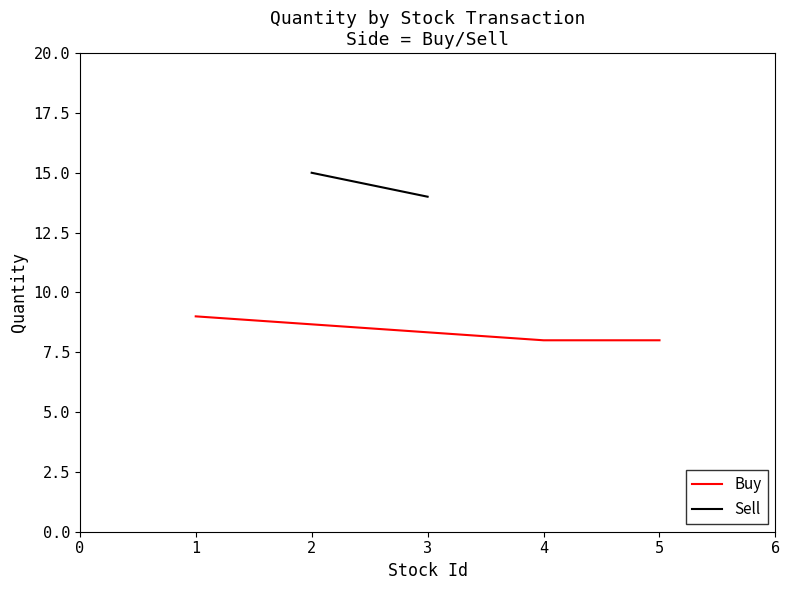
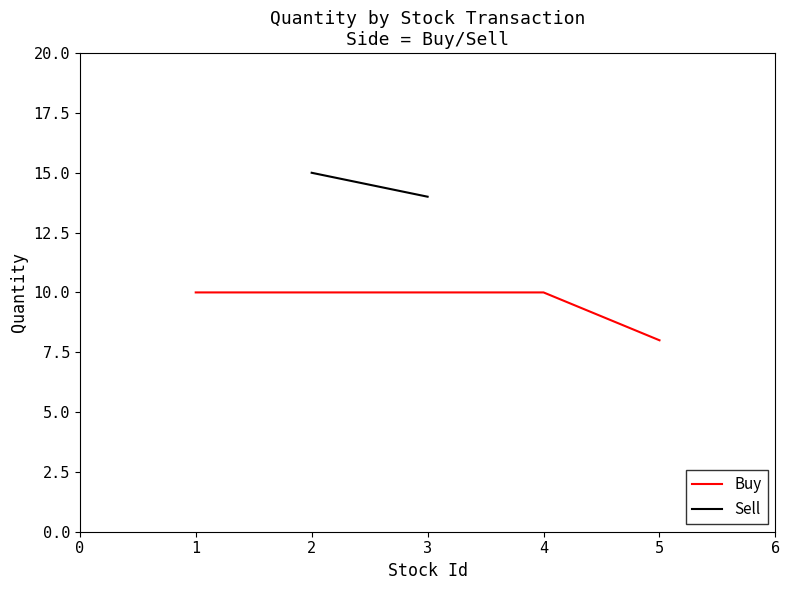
  {
    "Buy": {
-     "1": 9,
-     "4": 8,
+     "1": 10,
+     "4": 10,
      "5": 8
    },
    "Sell": {
      "2": 15,
      "3": 14
    }
  }
